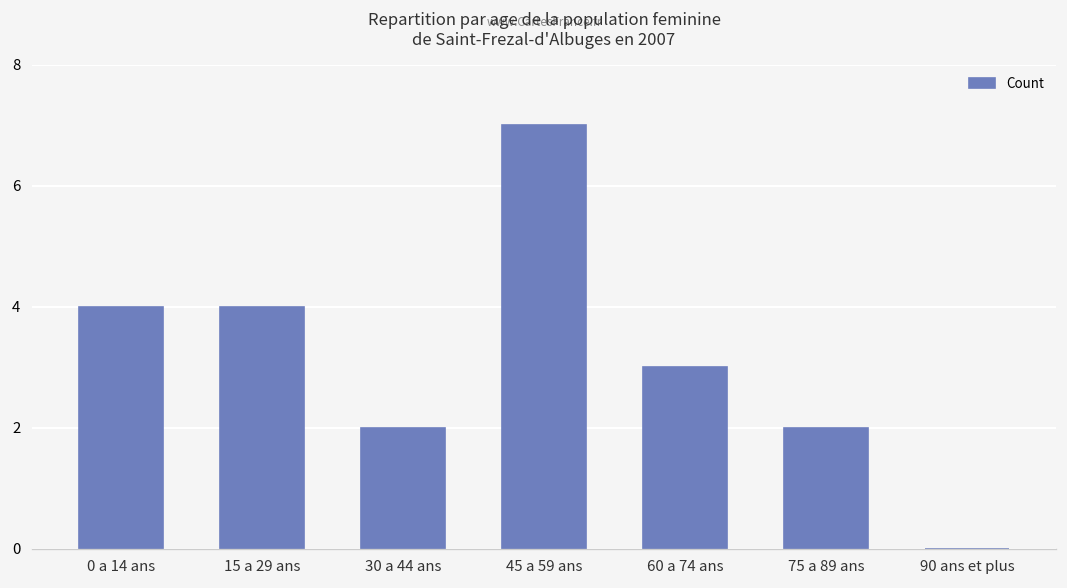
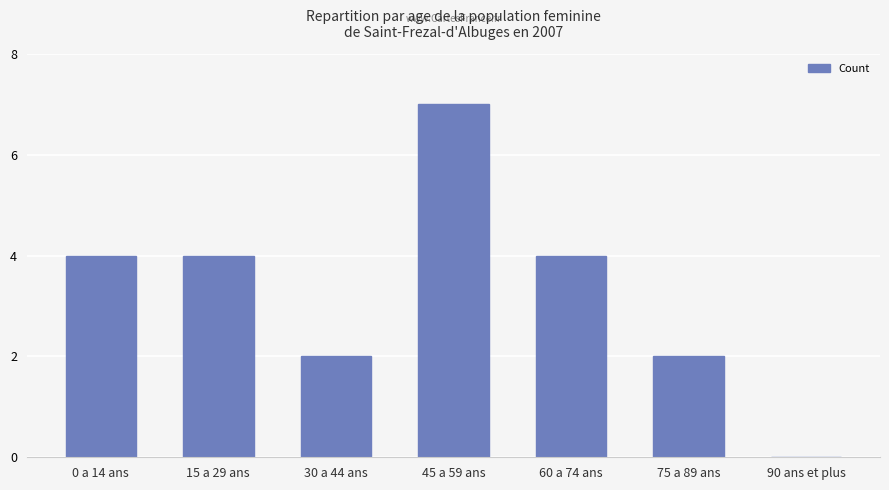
  {
    "0 a 14 ans": 4,
    "15 a 29 ans": 4,
    "30 a 44 ans": 2,
    "45 a 59 ans": 7,
-   "60 a 74 ans": 3,
+   "60 a 74 ans": 4,
    "75 a 89 ans": 2,
    "90 ans et plus": 0
  }
